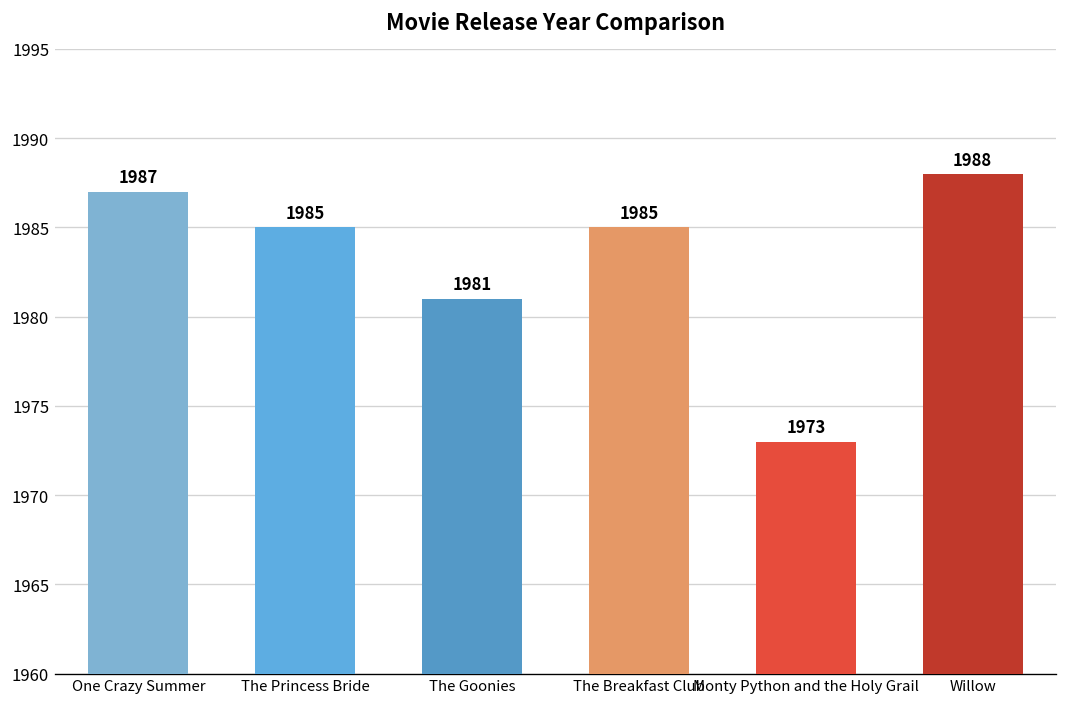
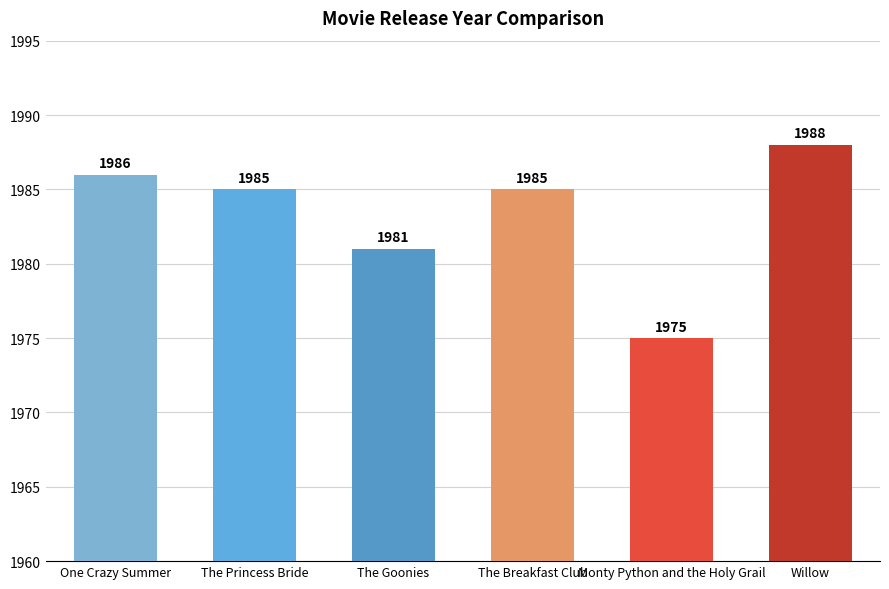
  {
-   "One Crazy Summer": 1987,
+   "One Crazy Summer": 1986,
    "The Princess Bride": 1985,
    "The Goonies": 1981,
    "The Breakfast Club": 1985,
-   "Monty Python and the Holy Grail": 1973,
+   "Monty Python and the Holy Grail": 1975,
    "Willow": 1988
  }
